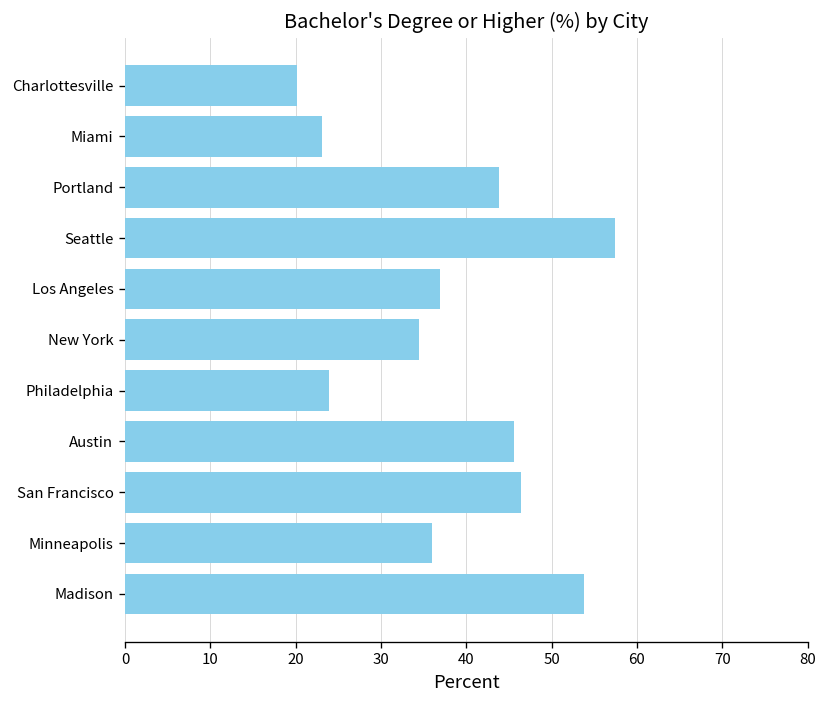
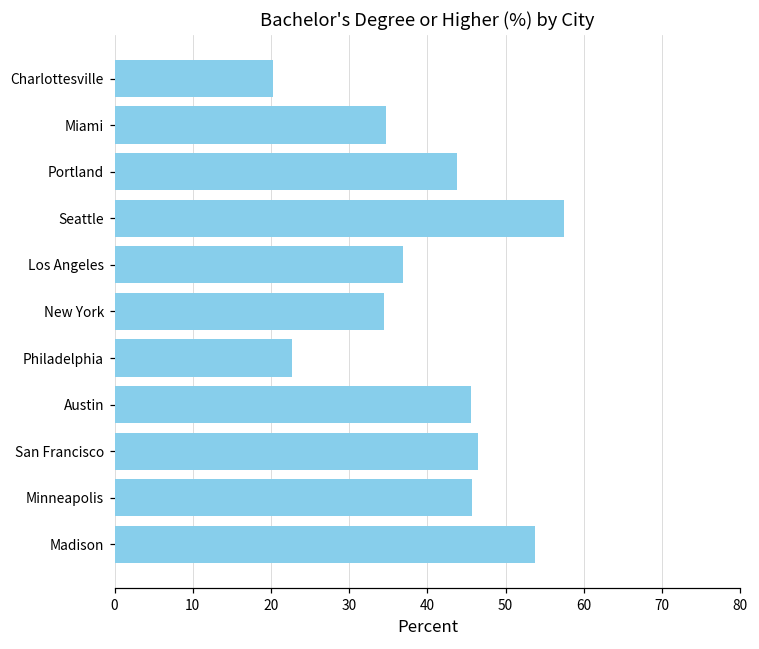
  {
    "Charlottesville": 20,
-   "Miami": 23,
+   "Miami": 35,
    "Portland": 44,
    "Seattle": 57,
    "Los Angeles": 37,
    "New York": 35,
-   "Philadelphia": 24,
+   "Philadelphia": 23,
    "Austin": 46,
    "San Francisco": 46,
-   "Minneapolis": 36,
+   "Minneapolis": 46,
    "Madison": 54
  }
